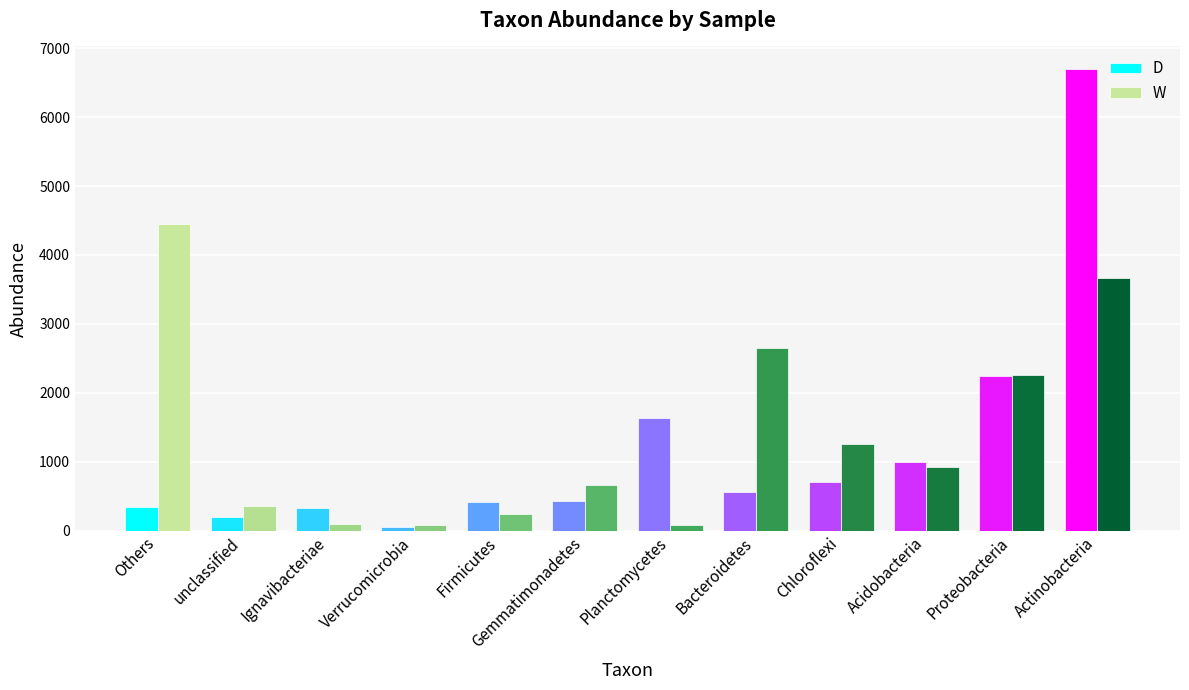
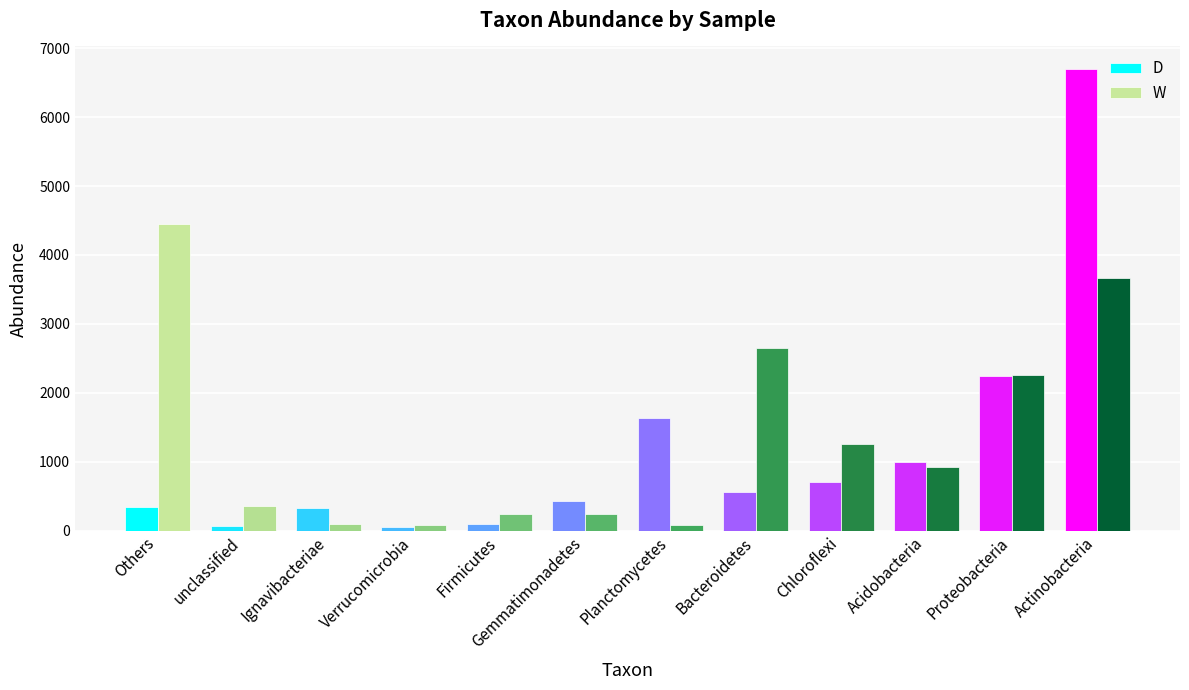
  {
    "D": {
      "Others": 300,
-     "unclassified": 200,
+     "unclassified": 100,
      "Ignavibacteriae": 300,
      "Verrucomicrobia": 100,
-     "Firmicutes": 400,
+     "Firmicutes": 100,
      "Gemmatimonadetes": 400,
      "Planctomycetes": 1600,
      "Bacteroidetes": 600,
      "Chloroflexi": 700,
      "Acidobacteria": 1000,
      "Proteobacteria": 2200,
      "Actinobacteria": 6700
    },
    "W": {
      "Others": 4400,
      "unclassified": 400,
      "Ignavibacteriae": 100,
      "Verrucomicrobia": 100,
      "Firmicutes": 200,
-     "Gemmatimonadetes": 700,
+     "Gemmatimonadetes": 200,
      "Planctomycetes": 100,
      "Bacteroidetes": 2700,
      "Chloroflexi": 1300,
      "Acidobacteria": 900,
      "Proteobacteria": 2300,
      "Actinobacteria": 3700
    }
  }
